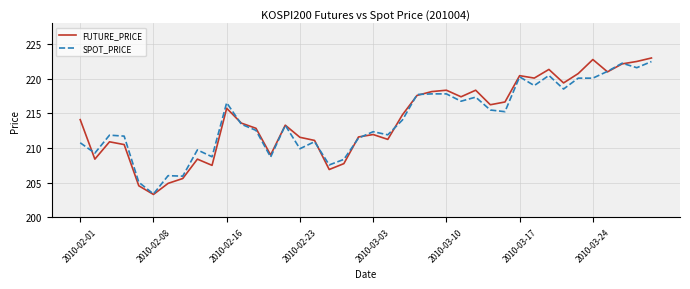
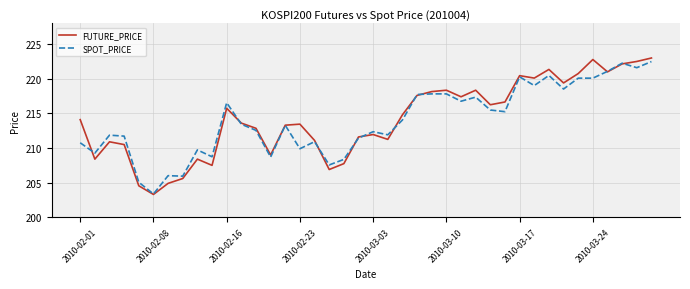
  {
    "FUTURE_PRICE": {
      "2010-02-01": 214,
      "2010-02-16": 216,
-     "2010-02-23": 212,
+     "2010-02-23": 213,
      "2010-03-03": 212,
      "2010-03-10": 218,
      "2010-03-24": 223
    },
    "SPOT_PRICE": {
      "2010-02-01": 211,
      "2010-02-16": 217,
      "2010-02-23": 210,
      "2010-03-03": 212,
      "2010-03-10": 218,
      "2010-03-24": 220
    }
  }
